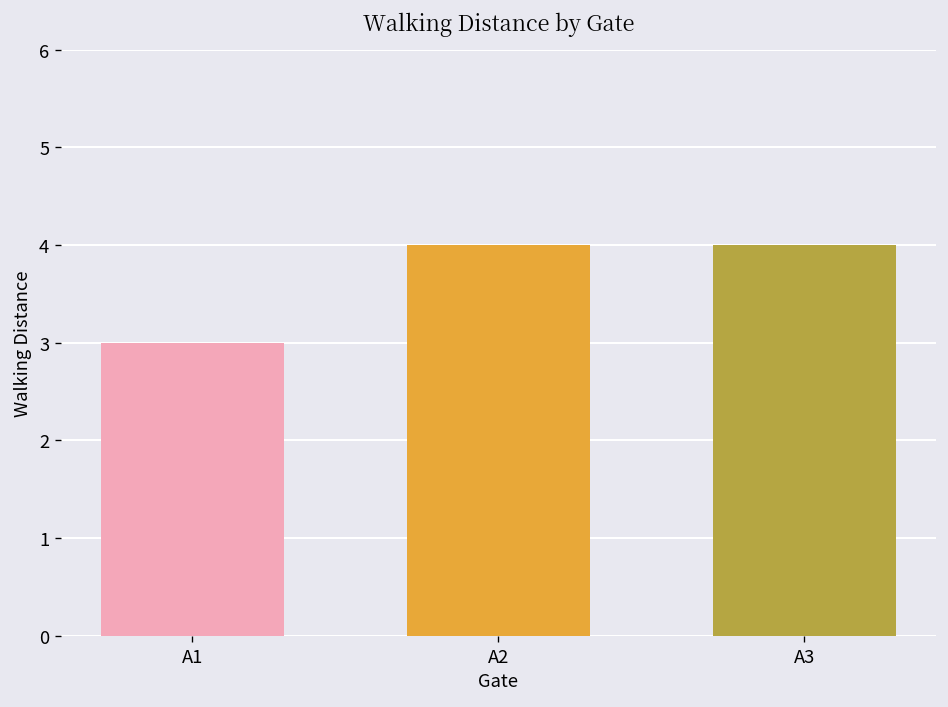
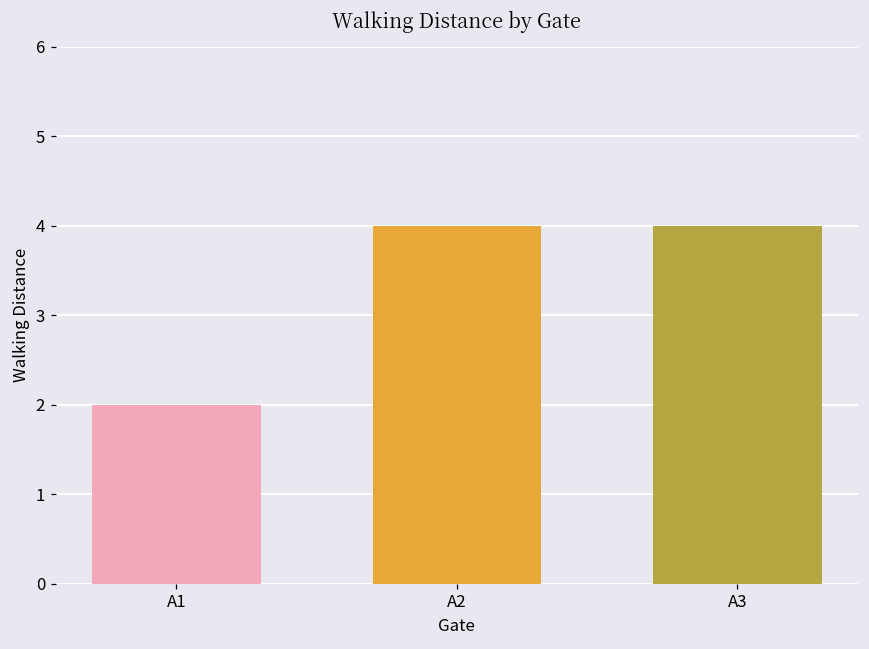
  {
-   "A1": 3,
+   "A1": 2,
    "A2": 4,
    "A3": 4
  }
